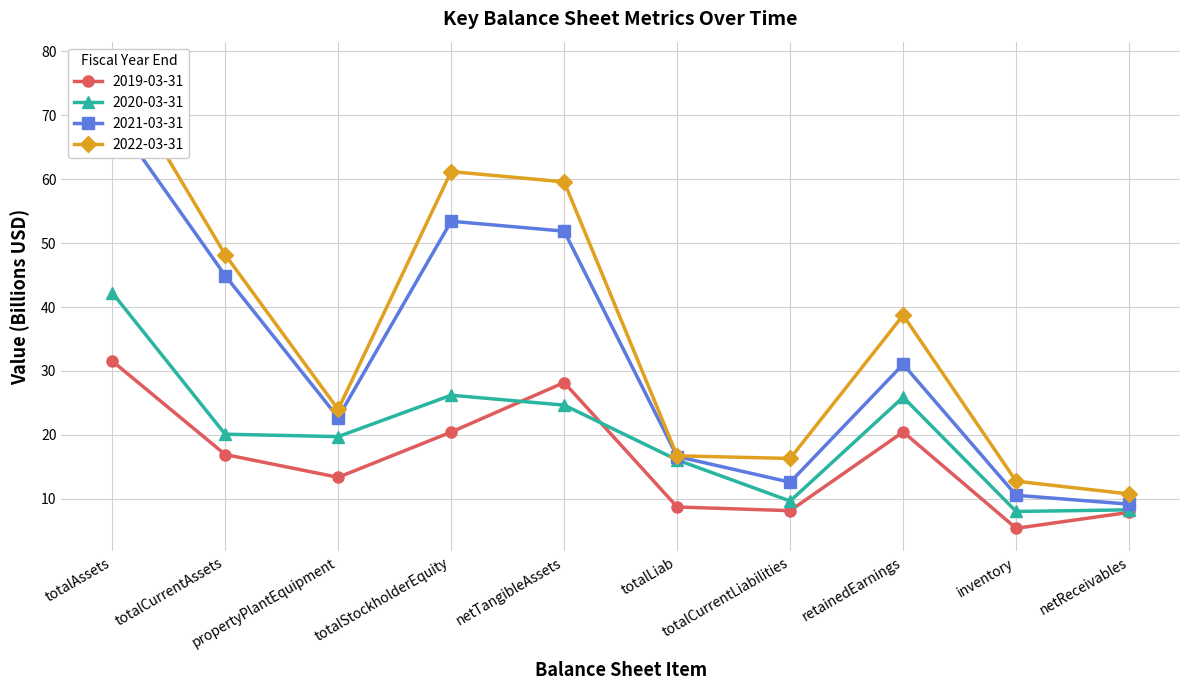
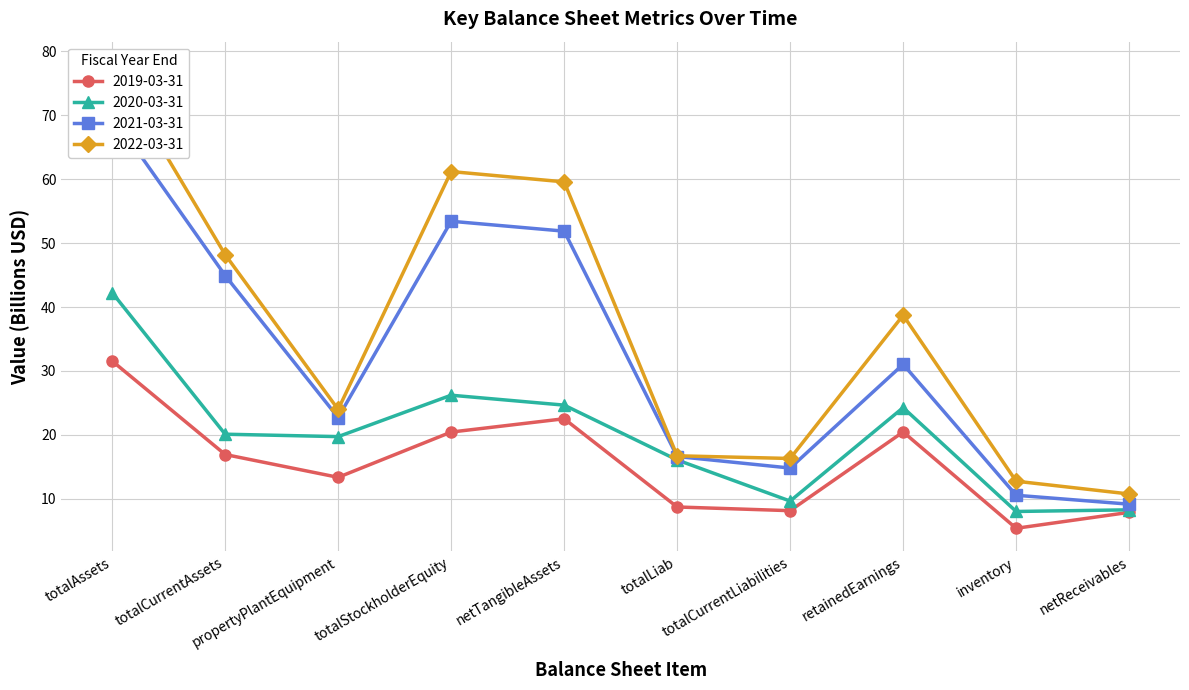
  {
    "2019-03-31": {
      "totalAssets": 32,
      "totalCurrentAssets": 17,
      "propertyPlantEquipment": 13,
      "totalStockholderEquity": 20,
-     "netTangibleAssets": 28,
+     "netTangibleAssets": 23,
      "totalLiab": 9,
      "totalCurrentLiabilities": 8,
      "retainedEarnings": 20,
      "inventory": 5
    },
    "2020-03-31": {
      "totalAssets": 42,
      "totalCurrentAssets": 20,
      "propertyPlantEquipment": 20,
      "totalStockholderEquity": 26,
      "netTangibleAssets": 25,
      "totalLiab": 16,
      "totalCurrentLiabilities": 10,
-     "retainedEarnings": 26,
+     "retainedEarnings": 24,
      "inventory": 8
    },
    "2021-03-31": {
      "totalCurrentAssets": 45,
      "propertyPlantEquipment": 23,
      "totalStockholderEquity": 53,
      "netTangibleAssets": 52,
-     "totalCurrentLiabilities": 13,
+     "totalCurrentLiabilities": 15,
      "retainedEarnings": 31,
      "inventory": 11,
      "netReceivables": 9
    },
    "2022-03-31": {
      "totalCurrentAssets": 48,
      "propertyPlantEquipment": 24,
      "totalStockholderEquity": 61,
      "netTangibleAssets": 60,
      "totalCurrentLiabilities": 16,
      "retainedEarnings": 39,
      "inventory": 13,
      "netReceivables": 11
    }
  }
